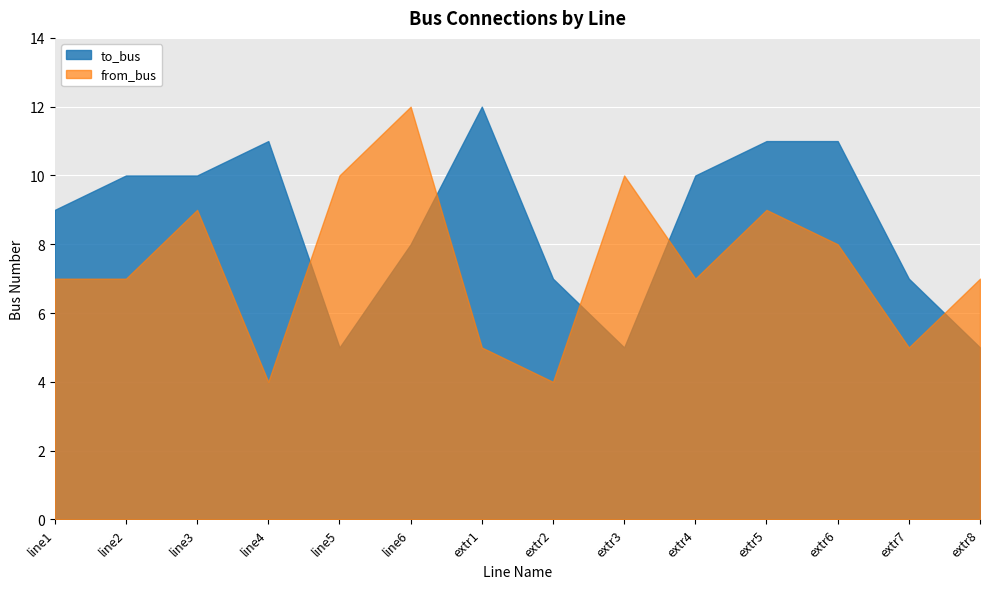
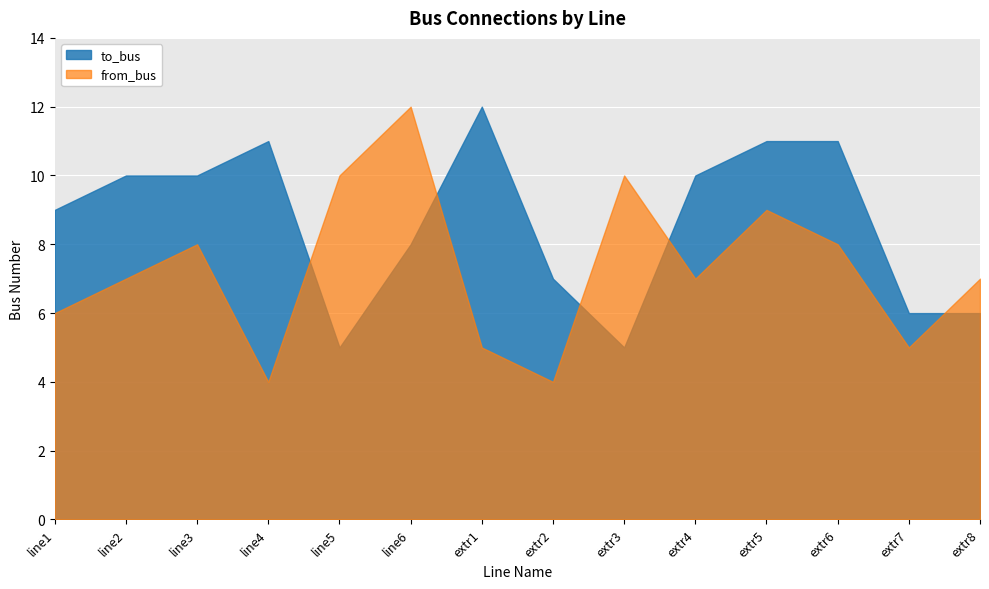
  {
    "to_bus": {
      "line1": 9,
      "line2": 10,
      "line3": 10,
      "line4": 11,
      "line5": 5,
      "line6": 8,
      "extr1": 12,
      "extr2": 7,
      "extr3": 5,
      "extr4": 10,
      "extr5": 11,
      "extr6": 11,
-     "extr7": 7,
-     "extr8": 5
+     "extr7": 6,
+     "extr8": 6
    },
    "from_bus": {
-     "line1": 7,
+     "line1": 6,
      "line2": 7,
-     "line3": 9,
+     "line3": 8,
      "line4": 4,
      "line5": 10,
      "line6": 12,
      "extr1": 5,
      "extr2": 4,
      "extr3": 10,
      "extr4": 7,
      "extr5": 9,
      "extr6": 8,
      "extr7": 5,
      "extr8": 7
    }
  }
